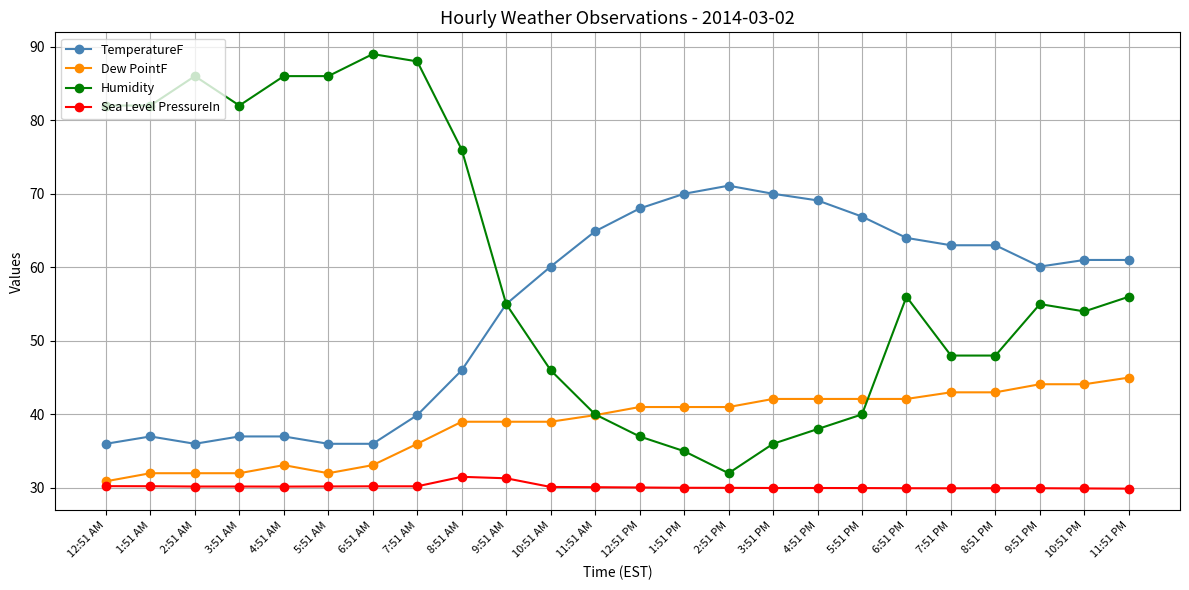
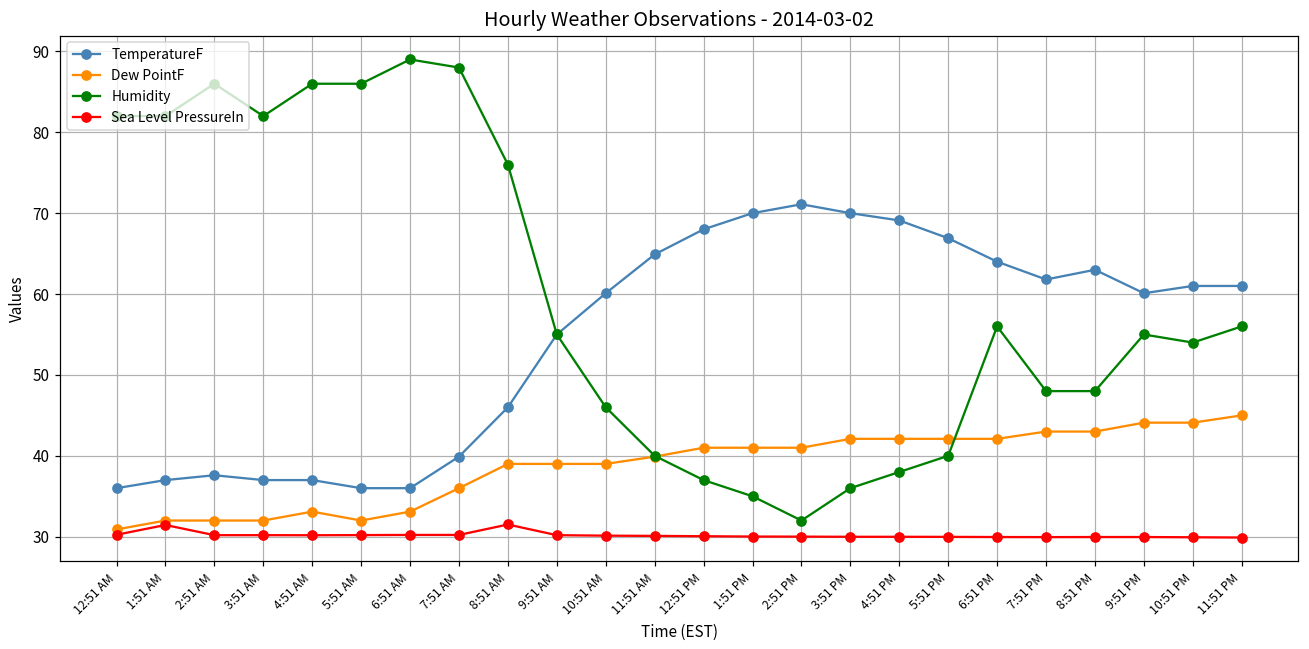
  {
    "TemperatureF": {
      "12:51 AM": 36,
      "1:51 AM": 37,
-     "2:51 AM": 36,
+     "2:51 AM": 38,
      "3:51 AM": 37,
      "4:51 AM": 37,
      "5:51 AM": 36,
      "6:51 AM": 36,
      "7:51 AM": 40,
      "8:51 AM": 46,
      "10:51 AM": 60,
      "11:51 AM": 65,
      "12:51 PM": 68,
      "1:51 PM": 70,
      "2:51 PM": 71,
      "3:51 PM": 70,
      "4:51 PM": 69,
      "5:51 PM": 67,
      "6:51 PM": 64,
-     "7:51 PM": 63,
+     "7:51 PM": 62,
      "8:51 PM": 63,
      "9:51 PM": 60,
      "10:51 PM": 61,
      "11:51 PM": 61
    },
    "Dew PointF": {
      "12:51 AM": 31,
      "1:51 AM": 32,
      "2:51 AM": 32,
      "3:51 AM": 32,
      "4:51 AM": 33,
      "5:51 AM": 32,
      "6:51 AM": 33,
      "7:51 AM": 36,
      "8:51 AM": 39,
      "9:51 AM": 39,
      "10:51 AM": 39,
      "12:51 PM": 41,
      "1:51 PM": 41,
      "2:51 PM": 41,
      "3:51 PM": 42,
      "4:51 PM": 42,
      "5:51 PM": 42,
      "6:51 PM": 42,
      "7:51 PM": 43,
      "8:51 PM": 43,
      "9:51 PM": 44,
      "10:51 PM": 44,
      "11:51 PM": 45
    },
    "Humidity": {
      "3:51 AM": 82,
      "4:51 AM": 86,
      "5:51 AM": 86,
      "6:51 AM": 89,
      "7:51 AM": 88,
      "8:51 AM": 76,
      "10:51 AM": 46,
      "12:51 PM": 37,
      "1:51 PM": 35,
      "2:51 PM": 32,
      "3:51 PM": 36,
      "4:51 PM": 38,
      "5:51 PM": 40,
      "6:51 PM": 56,
      "7:51 PM": 48,
      "8:51 PM": 48,
      "9:51 PM": 55,
      "10:51 PM": 54,
      "11:51 PM": 56
    },
    "Sea Level PressureIn": {
      "12:51 AM": 30,
-     "1:51 AM": 30,
+     "1:51 AM": 31,
      "2:51 AM": 30,
      "3:51 AM": 30,
      "4:51 AM": 30,
      "5:51 AM": 30,
      "6:51 AM": 30,
      "7:51 AM": 30,
      "8:51 AM": 32,
-     "9:51 AM": 31,
+     "9:51 AM": 30,
      "10:51 AM": 30,
      "11:51 AM": 30,
      "12:51 PM": 30,
      "1:51 PM": 30,
      "2:51 PM": 30,
      "3:51 PM": 30,
      "4:51 PM": 30,
      "5:51 PM": 30,
      "6:51 PM": 30,
      "7:51 PM": 30,
      "8:51 PM": 30,
      "9:51 PM": 30,
      "10:51 PM": 30,
      "11:51 PM": 30
    }
  }
